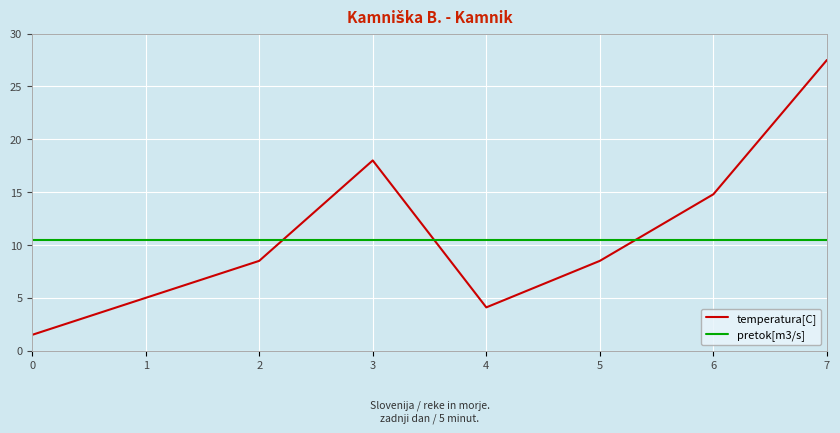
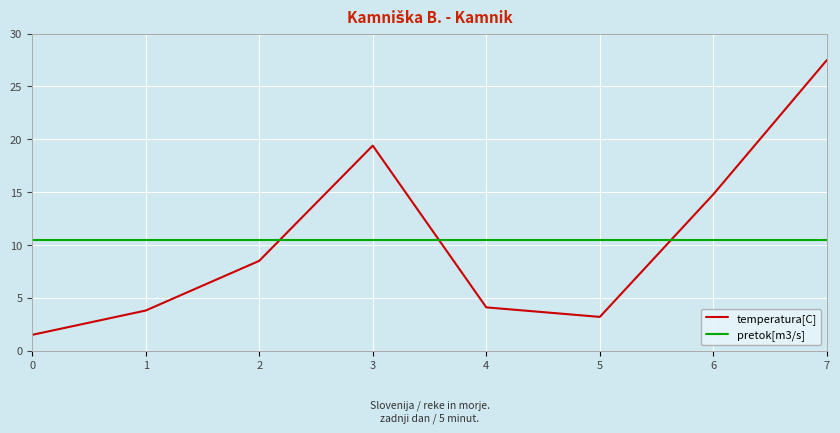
  {
    "temperatura[C]": {
      "0": 1.5,
-     "1": 5.0,
+     "1": 3.8,
      "2": 8.5,
-     "3": 18.0,
+     "3": 19.4,
      "4": 4.1,
-     "5": 8.5,
+     "5": 3.2,
      "6": 14.8,
      "7": 27.5
    },
    "pretok[m3/s]": {
      "0": 10.5,
      "1": 10.5,
      "2": 10.5,
      "3": 10.5,
      "4": 10.5,
      "5": 10.5,
      "6": 10.5,
      "7": 10.5
    }
  }
